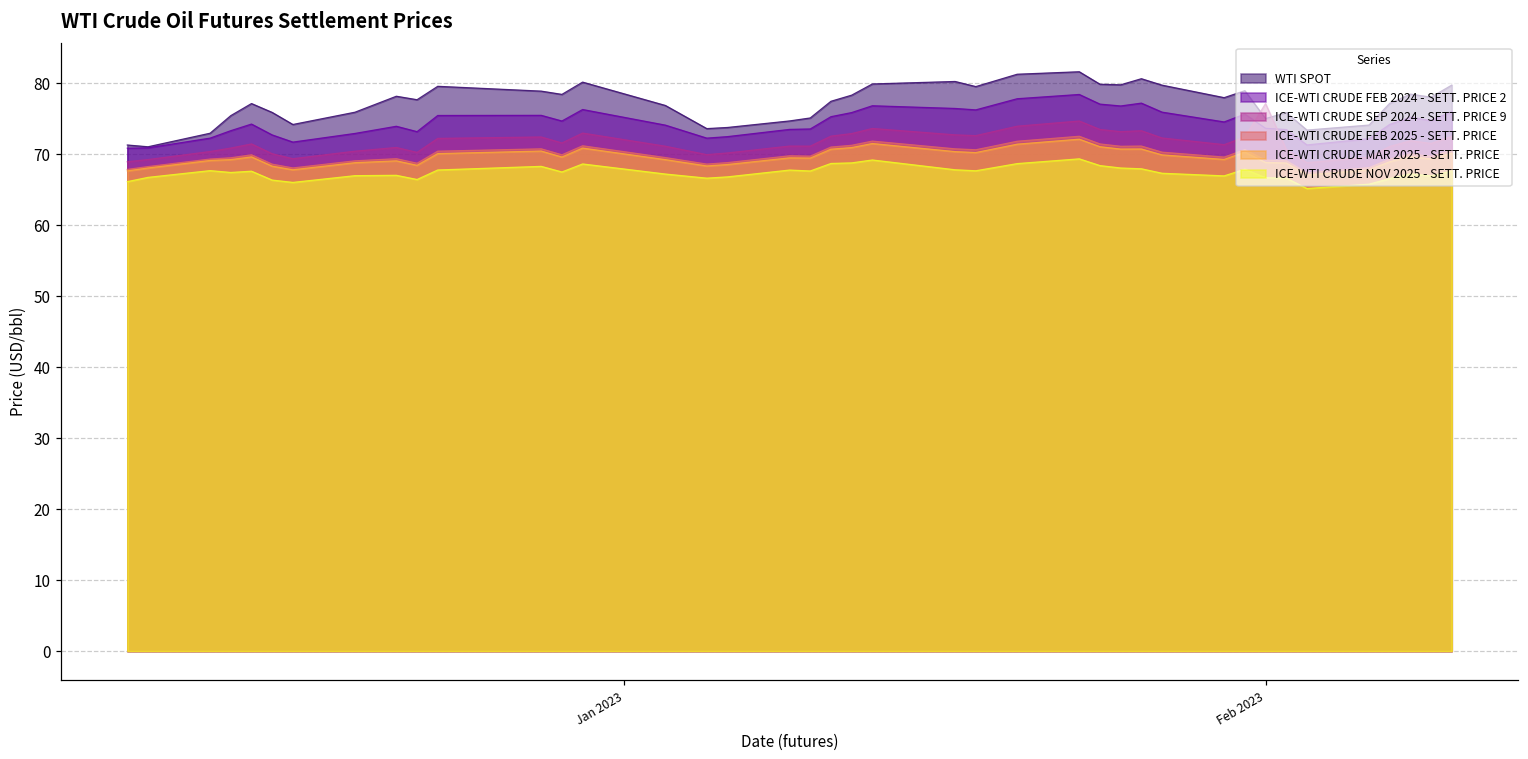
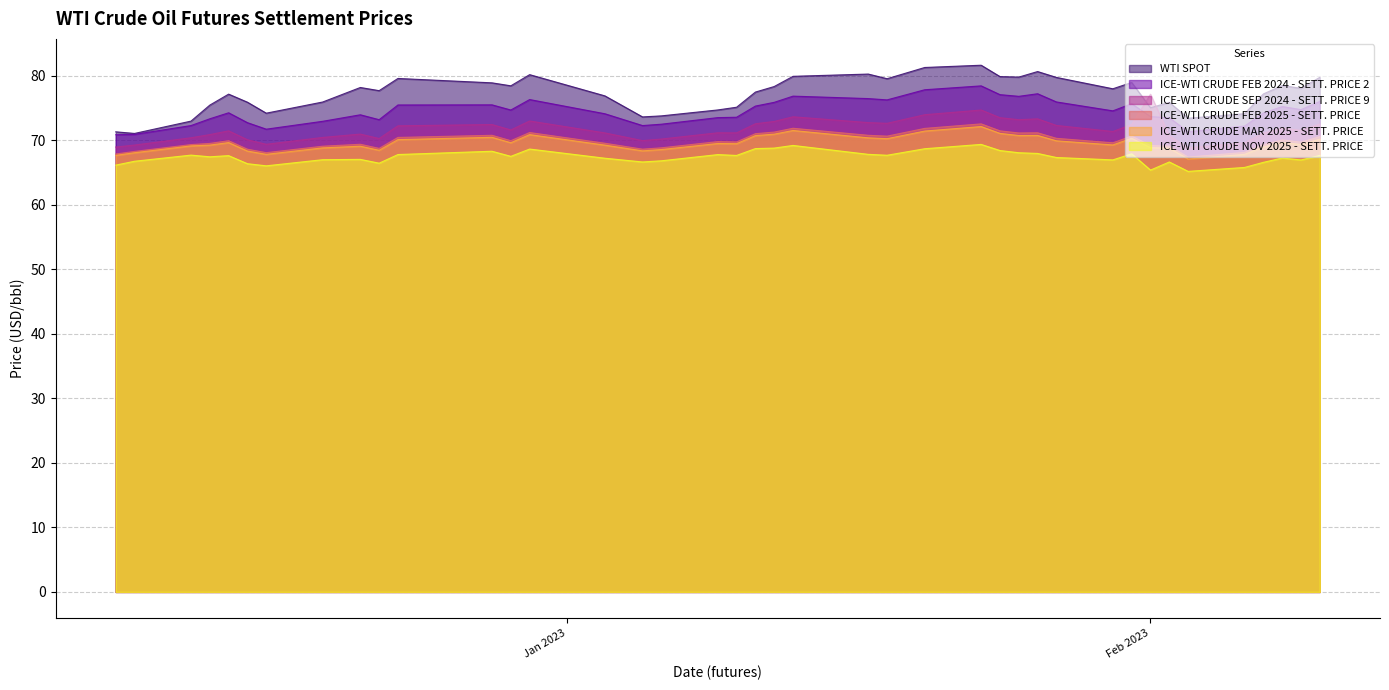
  {
    "ICE-WTI CRUDE NOV 2025 - SETT. PRICE": {
-     "Feb 2023": 67
+     "Feb 2023": 65
    }
  }
